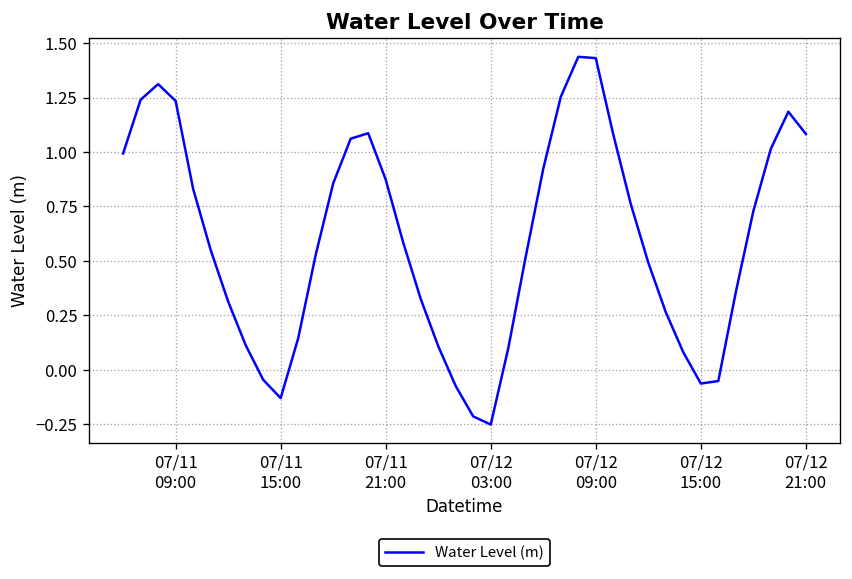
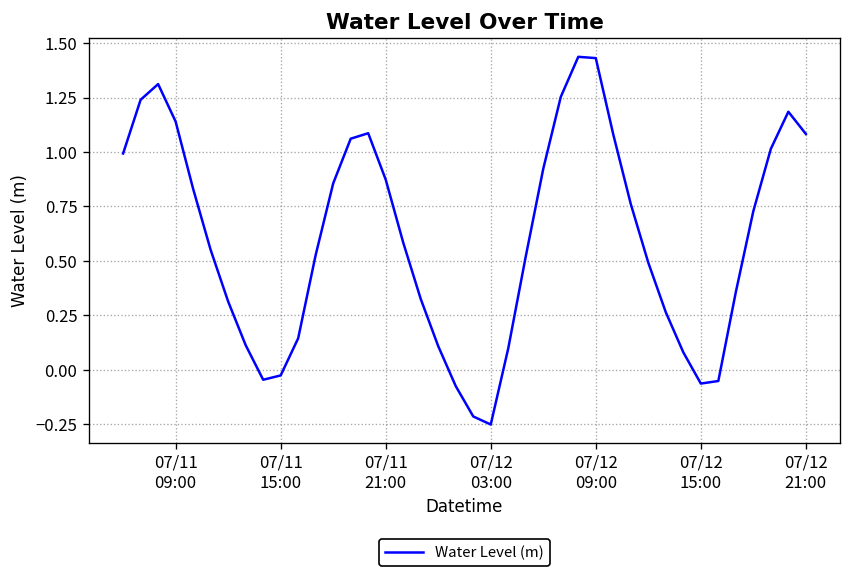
  {
-   "07/11 09:00": 1.23,
-   "07/11 15:00": -0.13,
+   "07/11 09:00": 1.14,
+   "07/11 15:00": -0.03,
    "07/11 21:00": 0.87,
    "07/12 03:00": -0.25,
    "07/12 09:00": 1.43,
    "07/12 15:00": -0.06,
    "07/12 21:00": 1.08
  }
